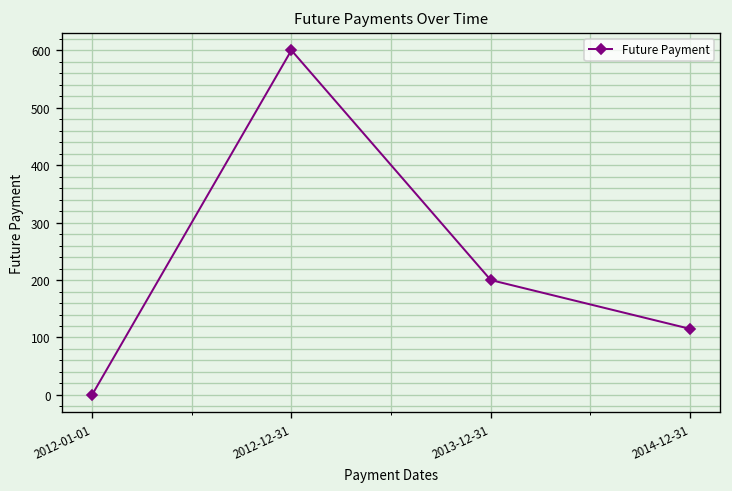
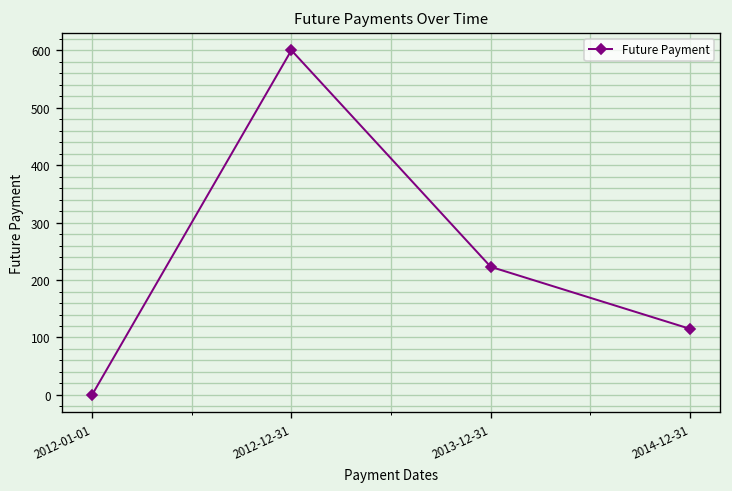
  {
    "2012-01-01": 0,
    "2012-12-31": 600,
-   "2013-12-31": 200,
+   "2013-12-31": 220,
    "2014-12-31": 120
  }
